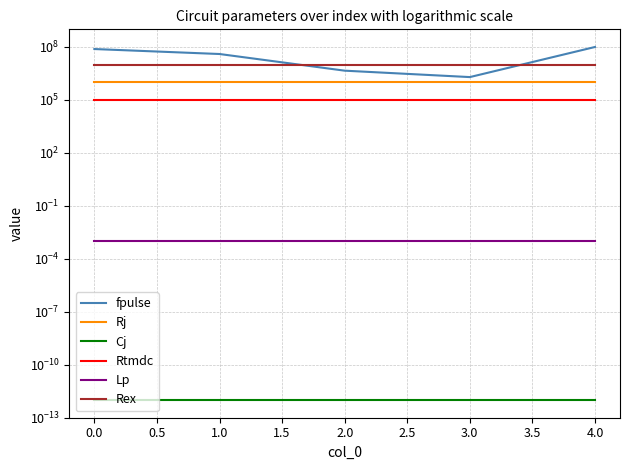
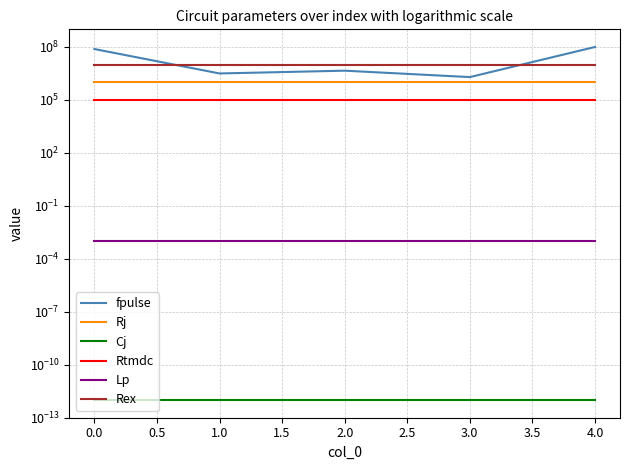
  {
    "fpulse": {
      "0.0": 80000000,
-     "1.0": 40000000,
+     "1.0": 3000000,
      "2.0": 5000000,
      "3.0": 2000000,
      "4.0": 100000000
    },
    "Rj": {
      "0.0": 1000000,
      "1.0": 1000000,
      "2.0": 1000000,
      "3.0": 1000000,
      "4.0": 1000000
    },
    "Cj": {
      "1.0": 0.000000000001,
      "2.0": 0.000000000001,
      "3.0": 0.000000000001,
      "4.0": 0.000000000001
    },
    "Rtmdc": {
      "0.0": 100000,
      "1.0": 100000,
      "2.0": 100000,
      "3.0": 100000,
      "4.0": 100000
    },
    "Lp": {
      "0.0": 0.001,
      "1.0": 0.001,
      "2.0": 0.001,
      "3.0": 0.001,
      "4.0": 0.001
    },
    "Rex": {
      "0.0": 10000000,
      "1.0": 10000000,
      "2.0": 10000000,
      "3.0": 10000000,
      "4.0": 10000000
    }
  }
